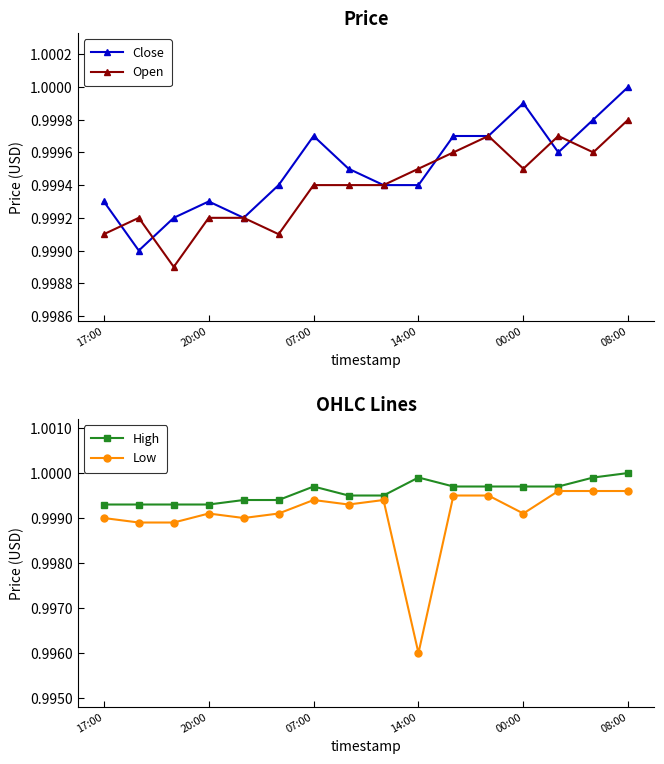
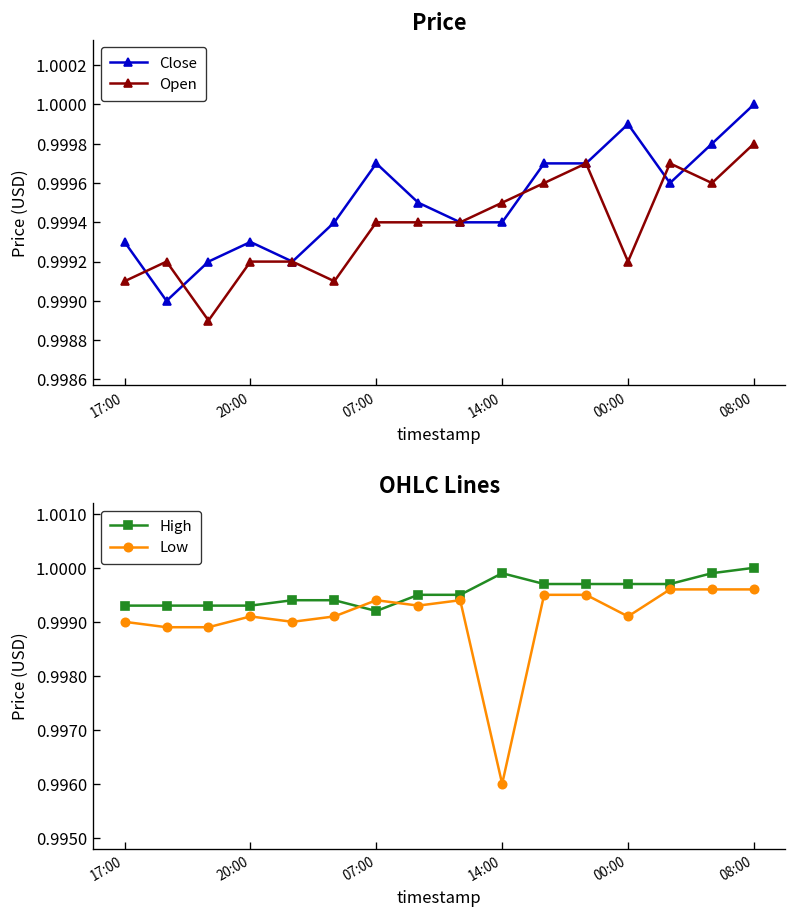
  {
    "Price": {
      "Close": {
        "17:00": 0.9993,
        "20:00": 0.9993,
        "07:00": 0.9997,
        "14:00": 0.9994,
        "00:00": 0.9999,
        "08:00": 1.0000
      },
      "Open": {
        "17:00": 0.9991,
        "20:00": 0.9992,
        "07:00": 0.9994,
        "14:00": 0.9995,
-       "00:00": 0.9995,
+       "00:00": 0.9992,
        "08:00": 0.9998
      }
    },
    "OHLC Lines": {
      "High": {
        "17:00": 0.9993,
        "20:00": 0.9993,
-       "07:00": 0.9997,
+       "07:00": 0.9992,
        "14:00": 0.9999,
        "00:00": 0.9997,
        "08:00": 1.0000
      },
      "Low": {
        "17:00": 0.9990,
        "20:00": 0.9991,
        "07:00": 0.9994,
        "14:00": 0.9960,
        "00:00": 0.9991,
        "08:00": 0.9996
      }
    }
  }
